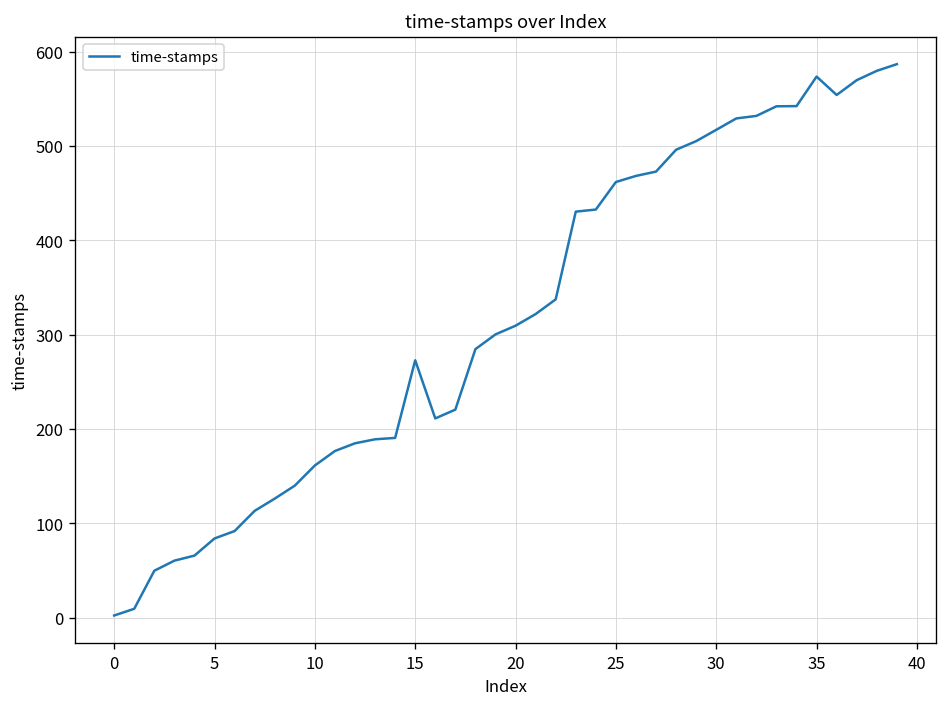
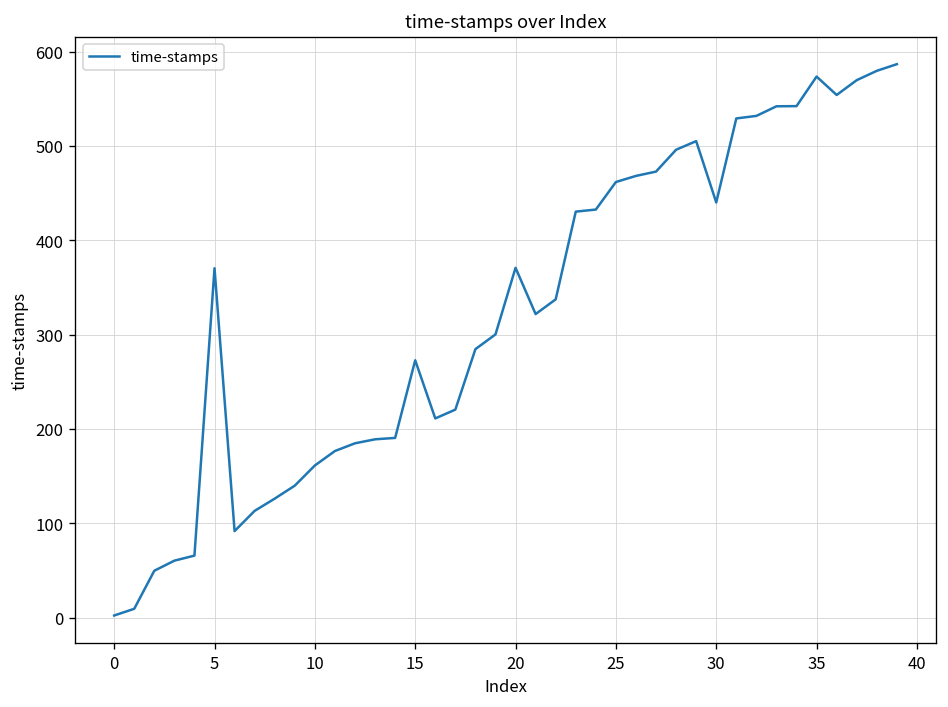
  {
    "0": 0,
-   "5": 80,
+   "5": 370,
    "10": 160,
    "15": 270,
-   "20": 310,
+   "20": 370,
    "25": 460,
-   "30": 520,
+   "30": 440,
    "35": 570
  }
